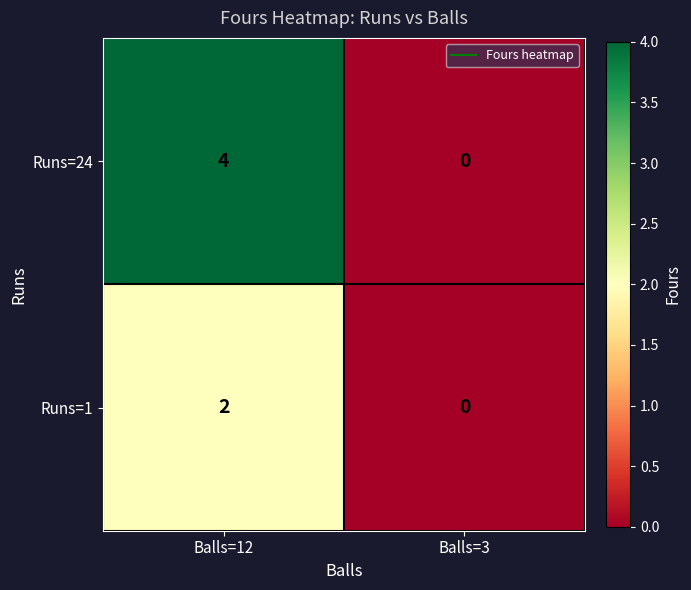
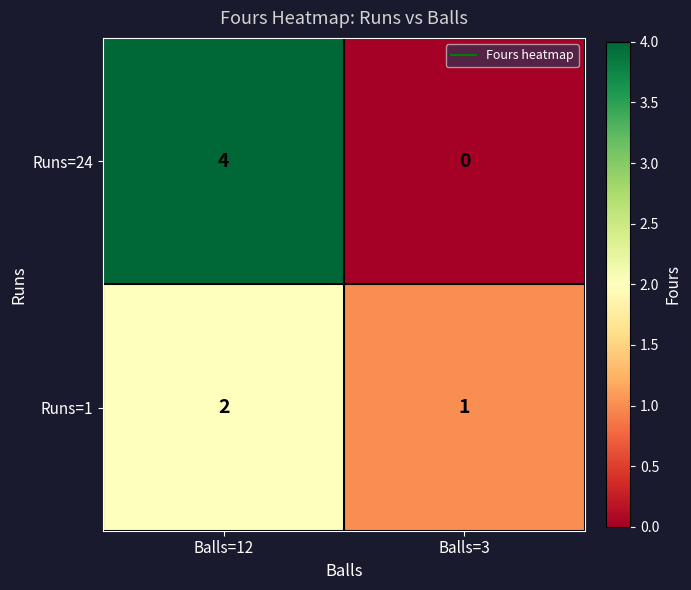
  {
    "Runs=24": {
      "Balls=12": 4,
      "Balls=3": 0
    },
    "Runs=1": {
      "Balls=12": 2,
-     "Balls=3": 0
+     "Balls=3": 1
    }
  }
